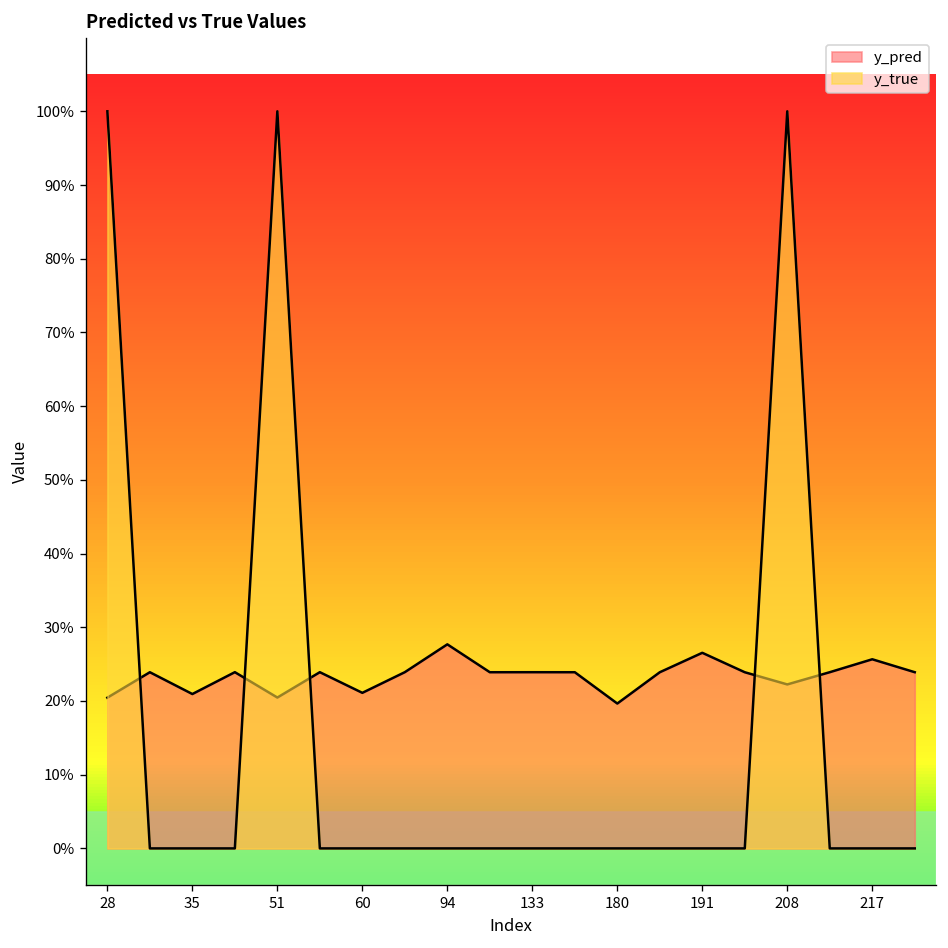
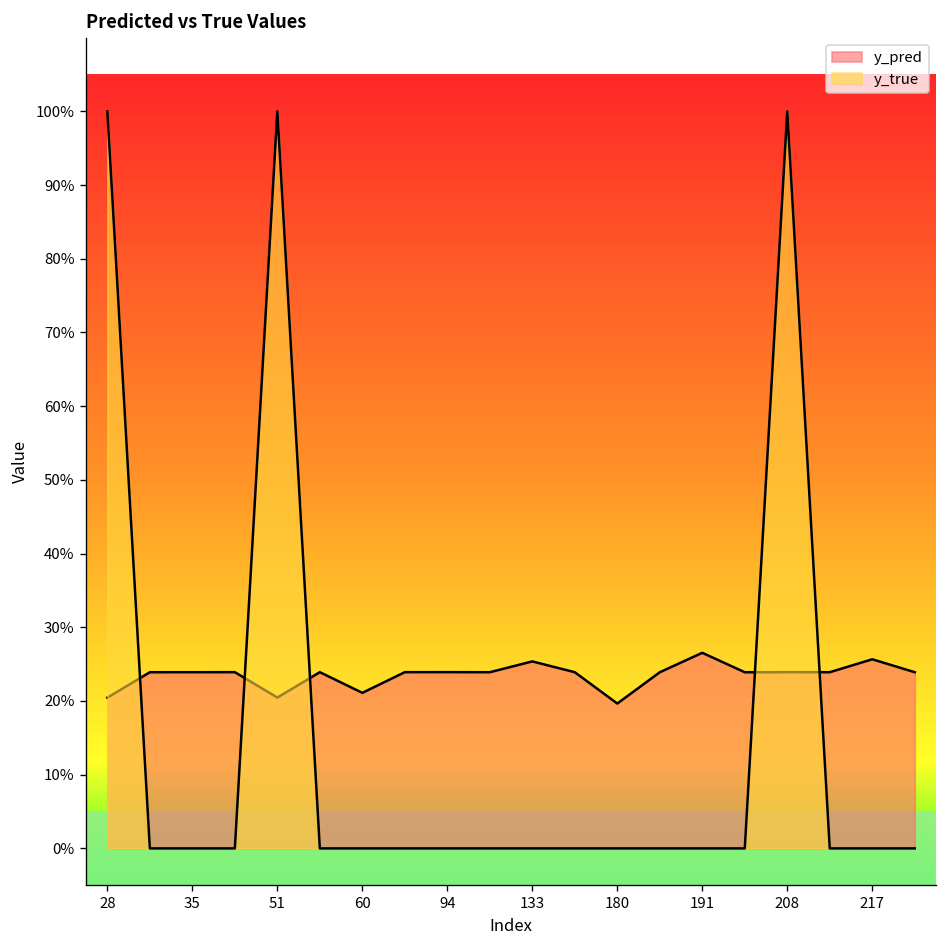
  {
    "y_pred": {
      "28": "20%",
-     "35": "21%",
+     "35": "24%",
      "51": "20%",
      "60": "21%",
-     "94": "28%",
-     "133": "24%",
+     "94": "24%",
+     "133": "25%",
      "180": "20%",
      "191": "27%",
-     "208": "22%",
+     "208": "24%",
      "217": "26%"
    },
    "y_true": {
      "28": "100%",
      "51": "100%",
      "208": "100%"
    }
  }
